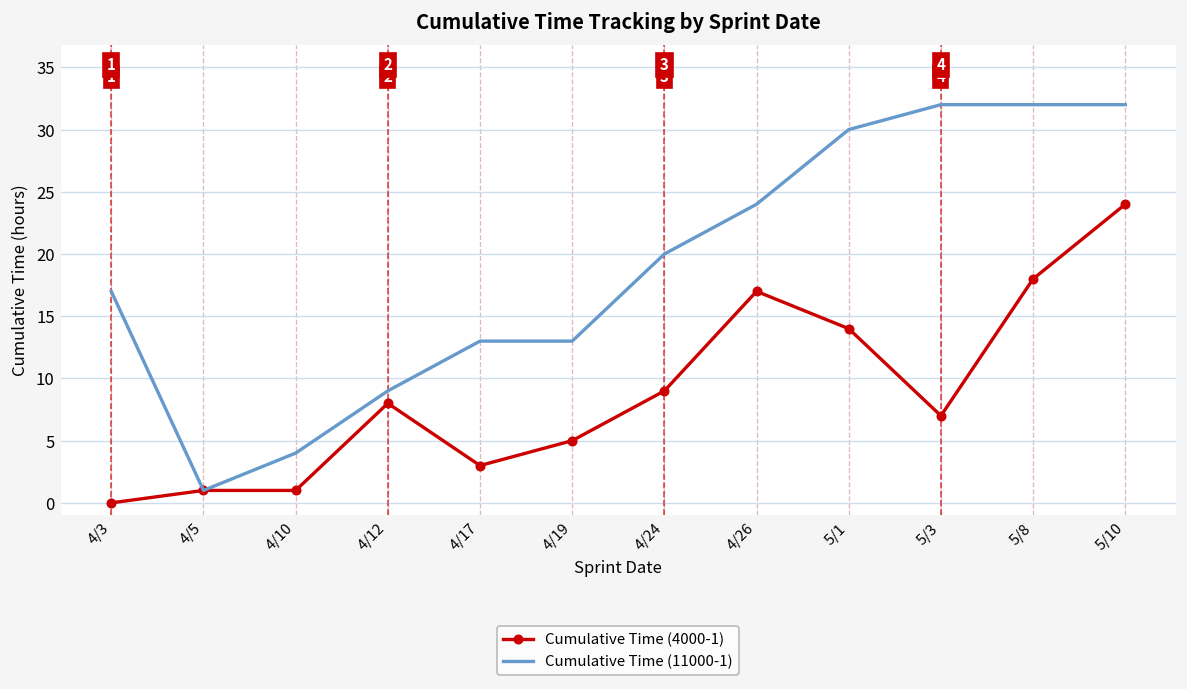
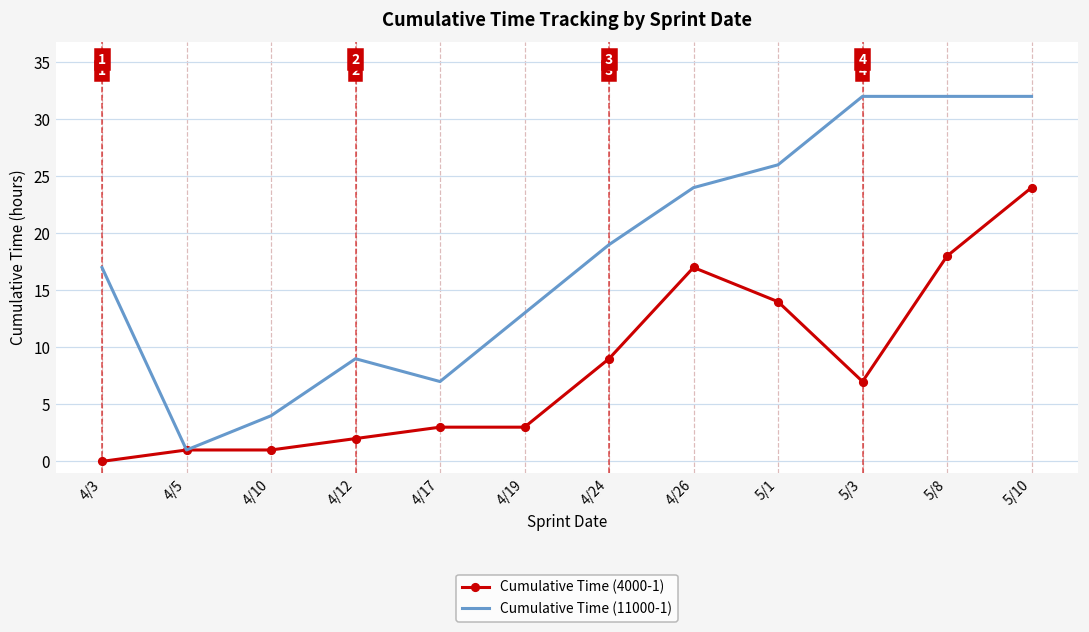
  {
    "Cumulative Time (4000-1)": {
      "4/3": 0,
      "4/10": 1,
-     "4/12": 8,
+     "4/12": 2,
      "4/17": 3,
-     "4/19": 5,
+     "4/19": 3,
      "4/24": 9,
      "4/26": 17,
      "5/1": 14,
      "5/3": 7,
      "5/8": 18,
      "5/10": 24
    },
    "Cumulative Time (11000-1)": {
      "4/3": 17,
      "4/10": 4,
      "4/12": 9,
-     "4/17": 13,
+     "4/17": 7,
      "4/19": 13,
-     "4/24": 20,
+     "4/24": 19,
      "4/26": 24,
-     "5/1": 30,
+     "5/1": 26,
      "5/8": 32,
      "5/10": 32
    }
  }
